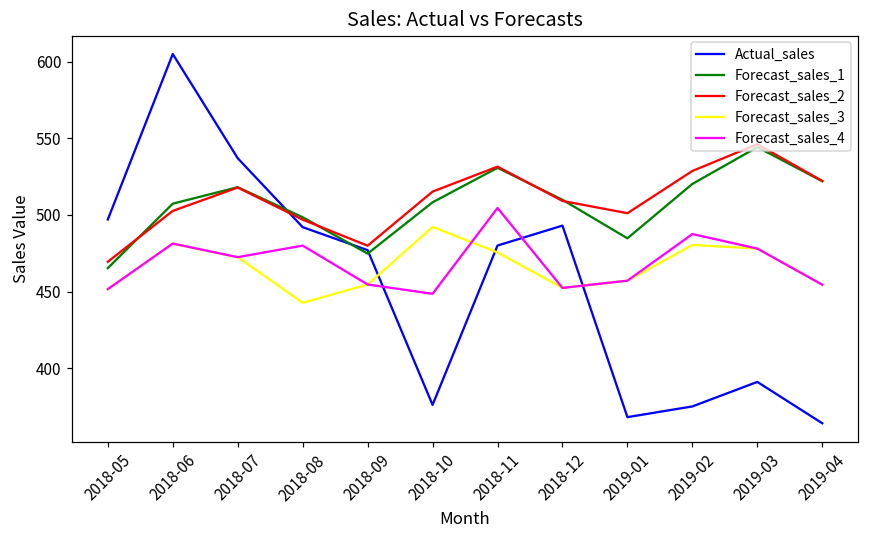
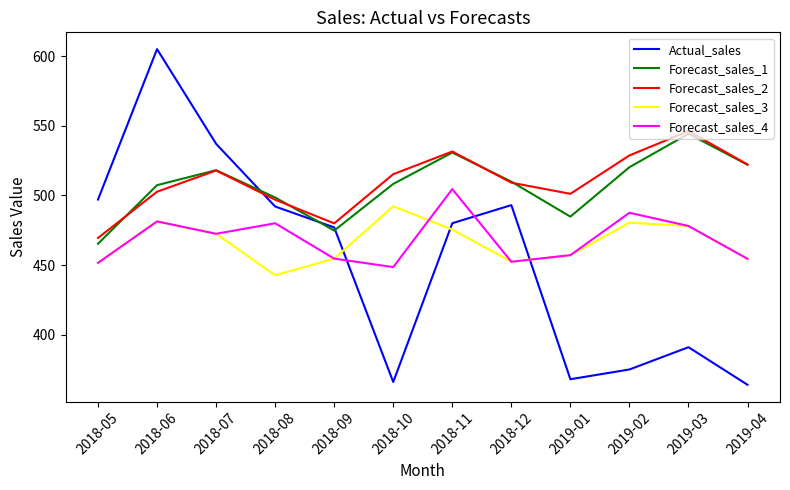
  {
    "Actual_sales": {
      "2018-05": 497,
      "2018-06": 605,
      "2018-07": 537,
      "2018-08": 492,
      "2018-09": 477,
-     "2018-10": 376,
+     "2018-10": 366,
      "2018-11": 480,
      "2018-12": 493,
      "2019-01": 368,
      "2019-02": 375,
      "2019-03": 391,
      "2019-04": 364
    },
    "Forecast_sales_1": {
      "2018-05": 465,
      "2018-06": 507,
      "2018-09": 475,
      "2018-10": 508,
      "2019-01": 485,
      "2019-02": 520
    },
    "Forecast_sales_2": {
      "2018-05": 469,
      "2018-06": 503,
      "2018-09": 480,
      "2018-10": 515,
      "2019-01": 501,
      "2019-02": 529
    },
    "Forecast_sales_3": {
      "2018-08": 443,
      "2018-10": 492,
      "2018-11": 475,
      "2019-02": 480
    },
    "Forecast_sales_4": {
      "2018-08": 480,
      "2018-10": 449,
      "2018-11": 505,
      "2019-02": 488
    }
  }
